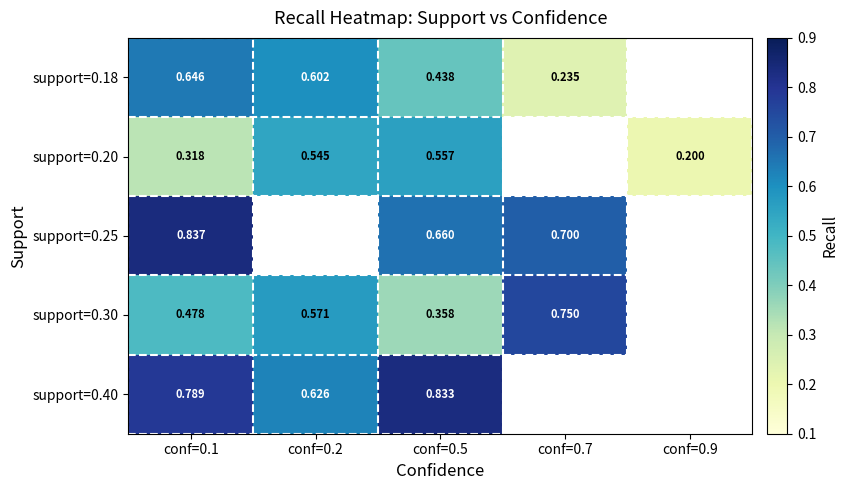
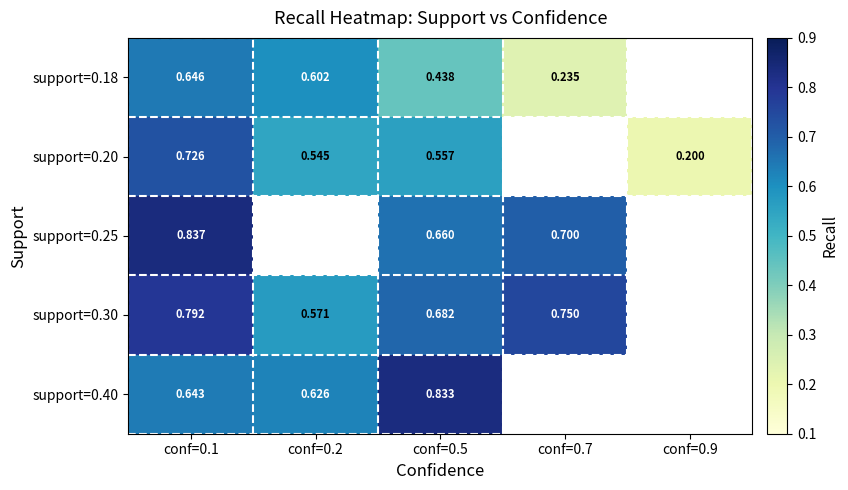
  {
    "support=0.18": {
      "conf=0.1": 0.646,
      "conf=0.2": 0.602,
      "conf=0.5": 0.438,
      "conf=0.7": 0.235
    },
    "support=0.20": {
-     "conf=0.1": 0.318,
+     "conf=0.1": 0.726,
      "conf=0.2": 0.545,
      "conf=0.5": 0.557,
      "conf=0.9": 0.200
    },
    "support=0.25": {
      "conf=0.1": 0.837,
      "conf=0.5": 0.660,
      "conf=0.7": 0.700
    },
    "support=0.30": {
-     "conf=0.1": 0.478,
+     "conf=0.1": 0.792,
      "conf=0.2": 0.571,
-     "conf=0.5": 0.358,
+     "conf=0.5": 0.682,
      "conf=0.7": 0.750
    },
    "support=0.40": {
-     "conf=0.1": 0.789,
+     "conf=0.1": 0.643,
      "conf=0.2": 0.626,
      "conf=0.5": 0.833
    }
  }
